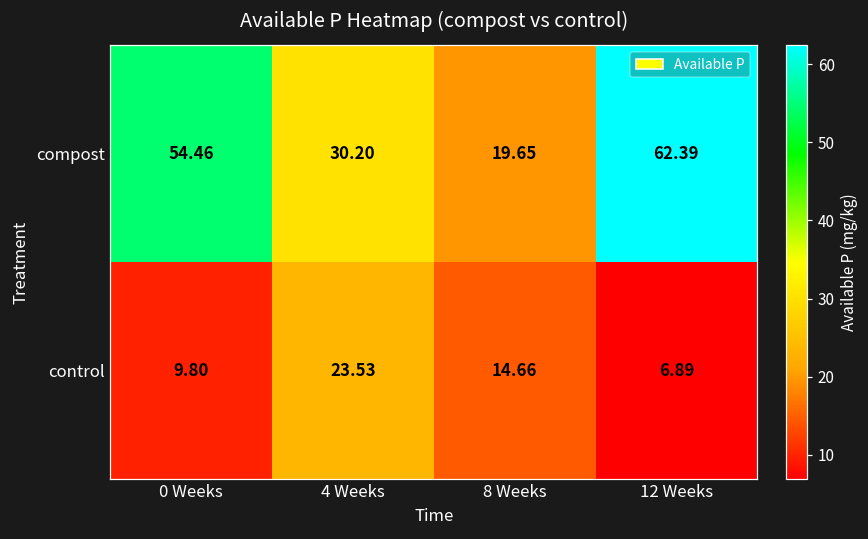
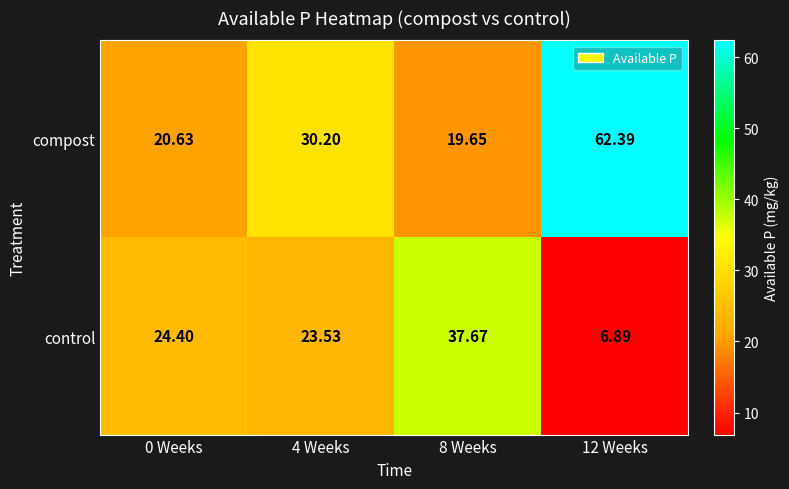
  {
    "compost": {
-     "0 Weeks": 54.46,
+     "0 Weeks": 20.63,
      "4 Weeks": 30.20,
      "8 Weeks": 19.65,
      "12 Weeks": 62.39
    },
    "control": {
-     "0 Weeks": 9.80,
+     "0 Weeks": 24.40,
      "4 Weeks": 23.53,
-     "8 Weeks": 14.66,
+     "8 Weeks": 37.67,
      "12 Weeks": 6.89
    }
  }
